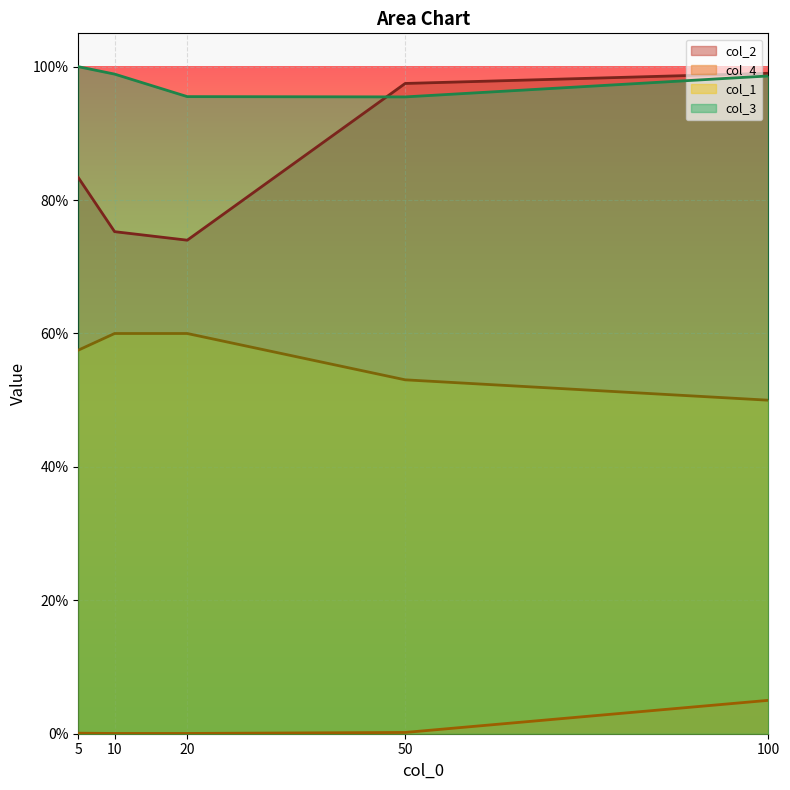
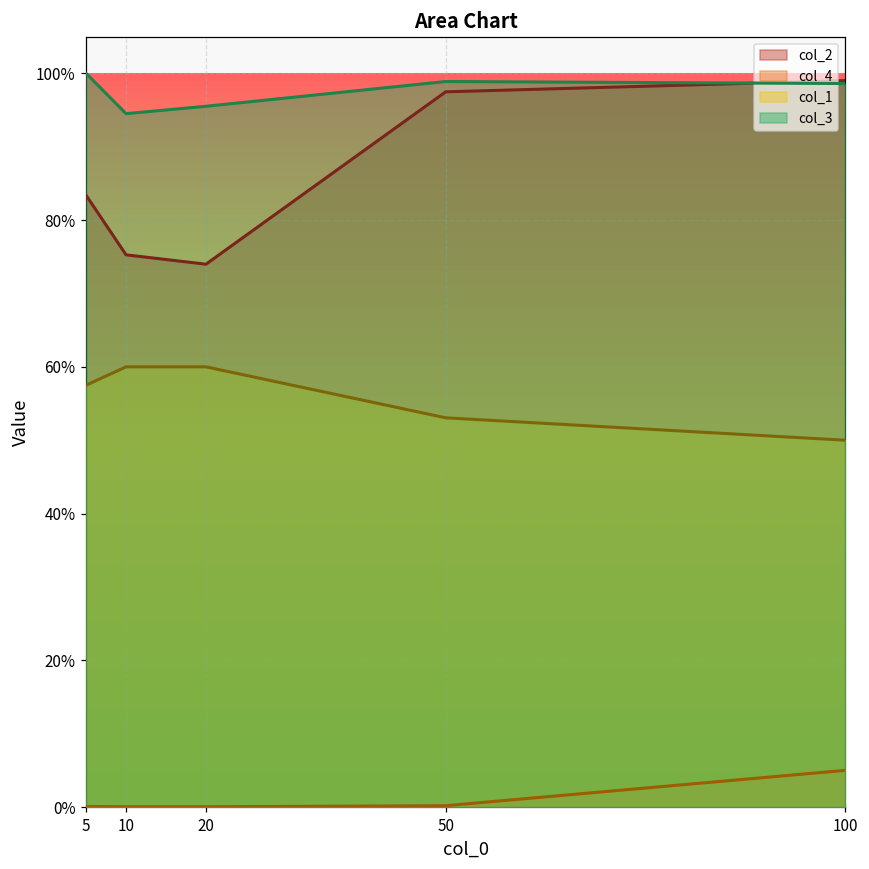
  {
    "col_3": {
      "5": "100%",
-     "10": "99%",
+     "10": "95%",
      "20": "96%",
-     "50": "95%",
+     "50": "99%",
      "100": "99%"
    }
  }
